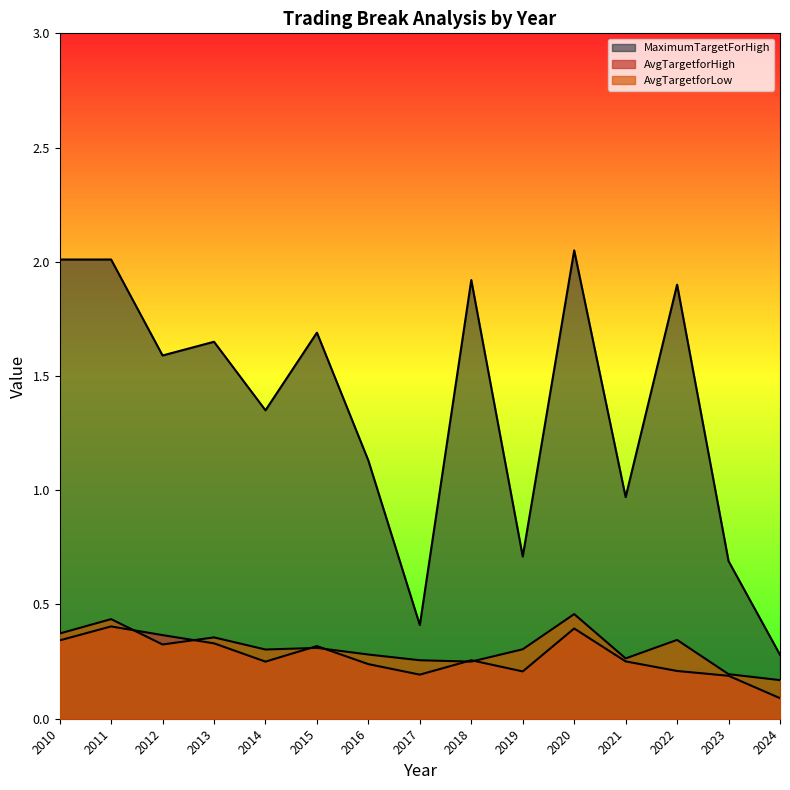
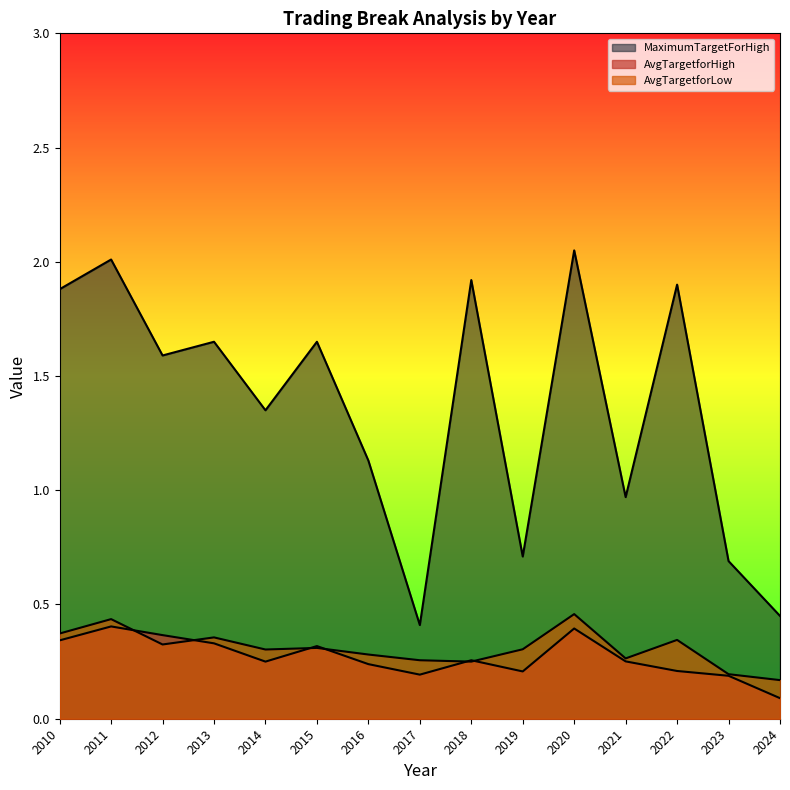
  {
    "MaximumTargetForHigh": {
-     "2010": 2.01,
+     "2010": 1.88,
      "2011": 2.01,
      "2012": 1.59,
      "2013": 1.65,
      "2014": 1.35,
-     "2015": 1.69,
+     "2015": 1.65,
      "2016": 1.13,
      "2017": 0.41,
      "2018": 1.92,
      "2019": 0.71,
      "2020": 2.05,
      "2021": 0.97,
      "2022": 1.90,
      "2023": 0.69,
-     "2024": 0.28
+     "2024": 0.45
    }
  }
